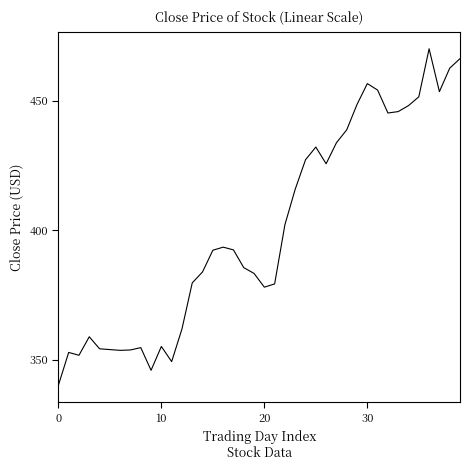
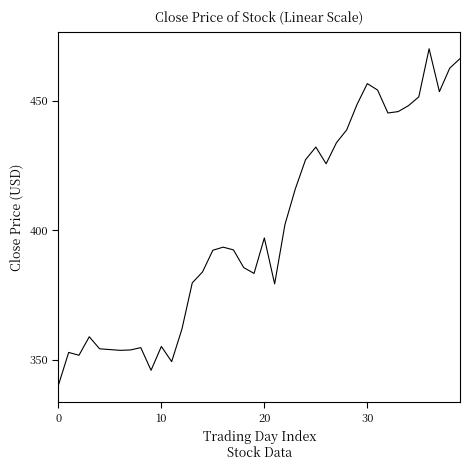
  {
    "0": 340,
    "10": 355,
-   "20": 378,
+   "20": 397,
    "30": 457
  }
